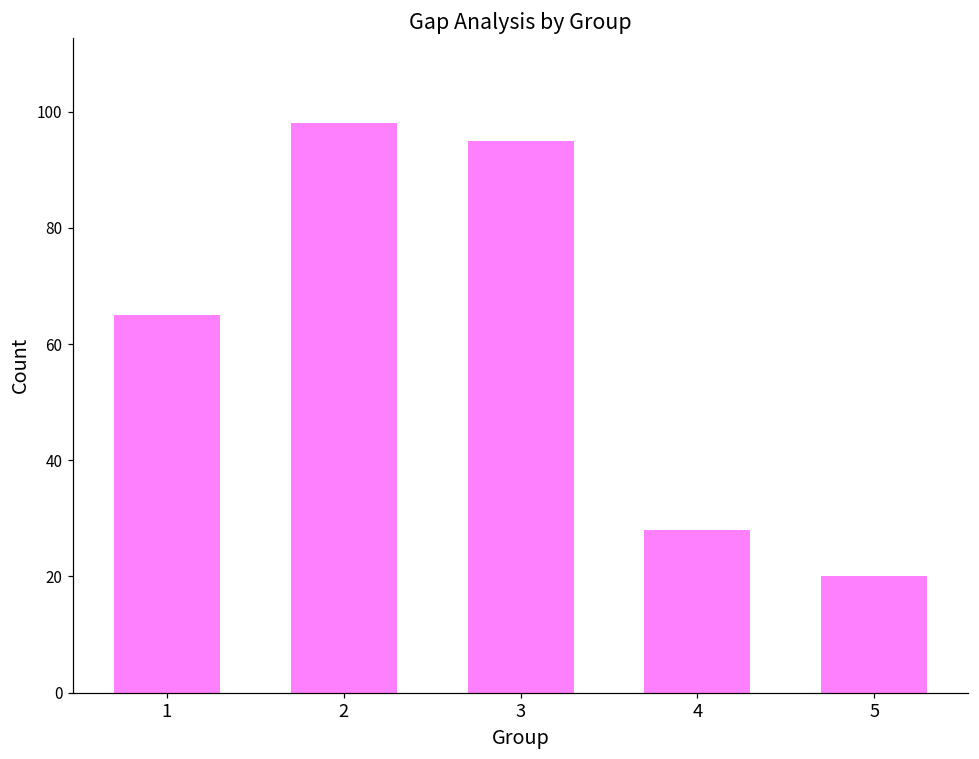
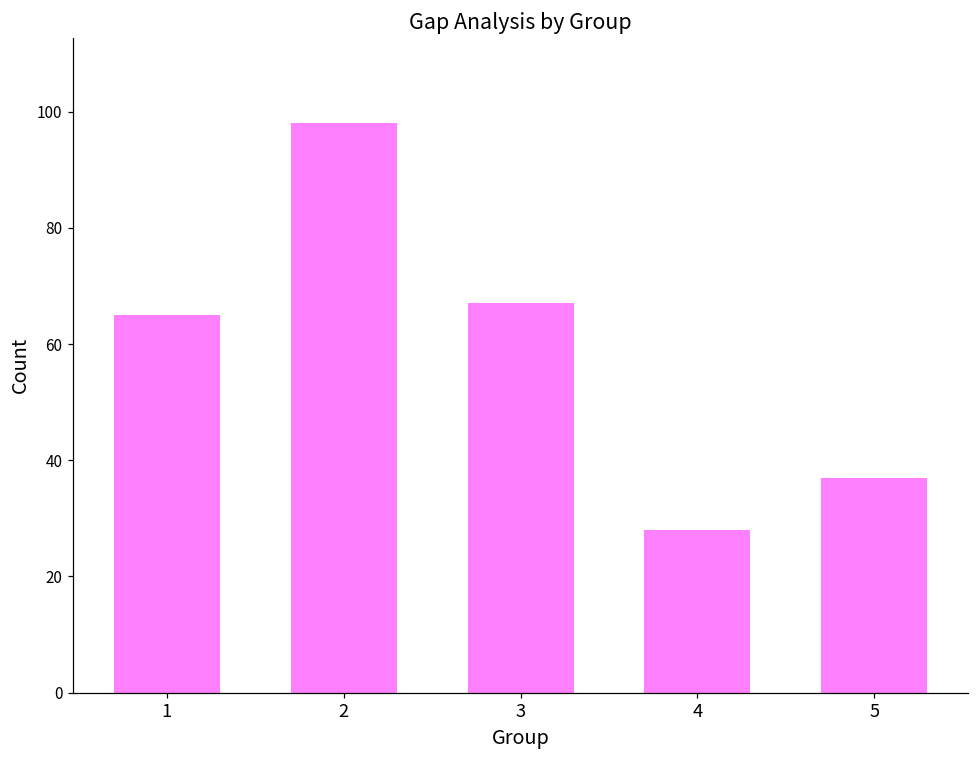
  {
    "1": 65,
    "2": 98,
-   "3": 95,
+   "3": 67,
    "4": 28,
-   "5": 20
+   "5": 37
  }
